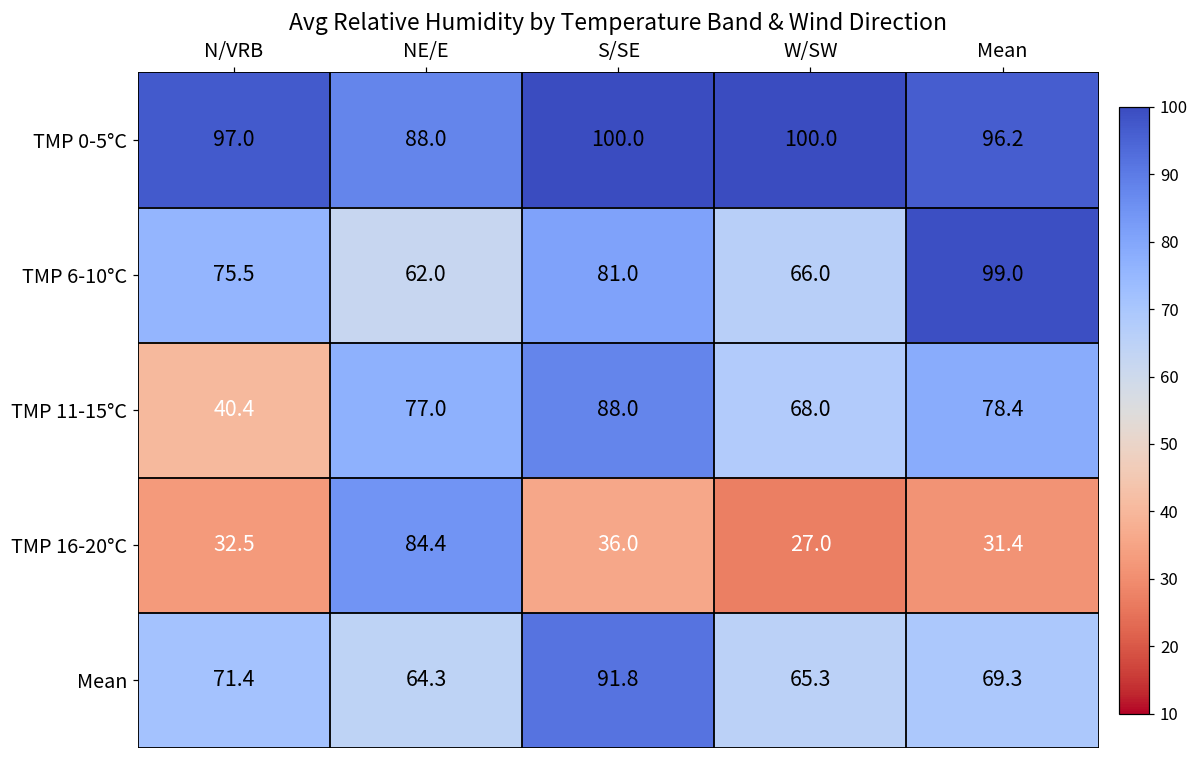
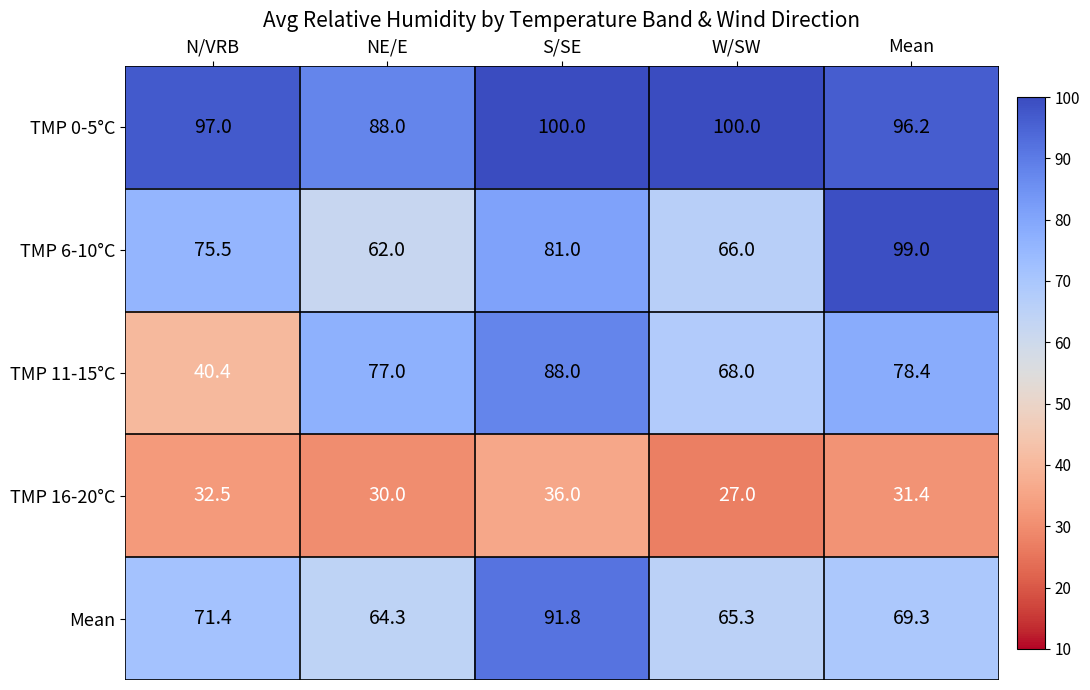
  {
    "TMP 0-5°C": {
      "N/VRB": 97.0,
      "NE/E": 88.0,
      "S/SE": 100.0,
      "W/SW": 100.0,
      "Mean": 96.2
    },
    "TMP 6-10°C": {
      "N/VRB": 75.5,
      "NE/E": 62.0,
      "S/SE": 81.0,
      "W/SW": 66.0,
      "Mean": 99.0
    },
    "TMP 11-15°C": {
      "N/VRB": 40.4,
      "NE/E": 77.0,
      "S/SE": 88.0,
      "W/SW": 68.0,
      "Mean": 78.4
    },
    "TMP 16-20°C": {
      "N/VRB": 32.5,
-     "NE/E": 84.4,
+     "NE/E": 30.0,
      "S/SE": 36.0,
      "W/SW": 27.0,
      "Mean": 31.4
    },
    "Mean": {
      "N/VRB": 71.4,
      "NE/E": 64.3,
      "S/SE": 91.8,
      "W/SW": 65.3,
      "Mean": 69.3
    }
  }
